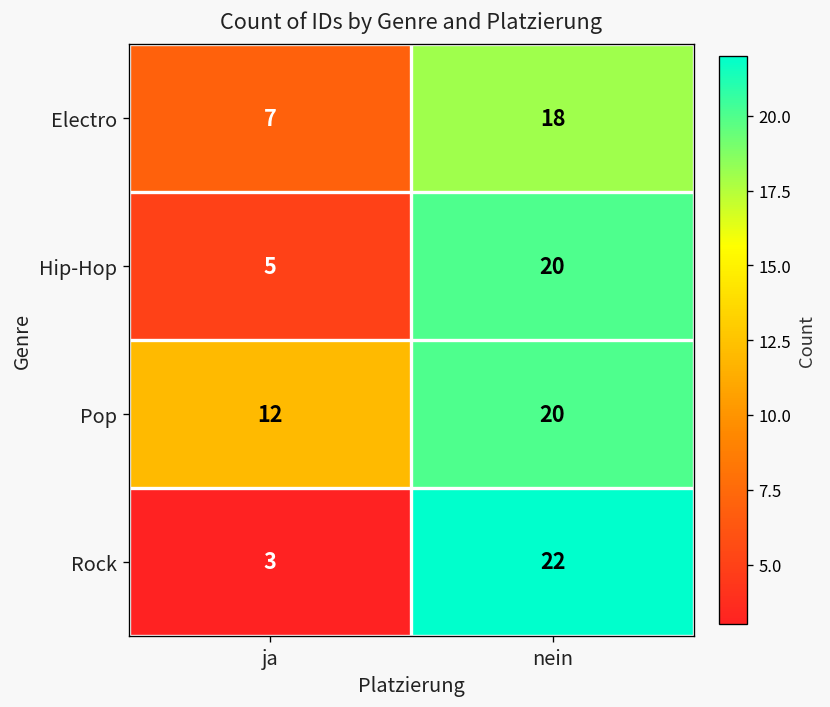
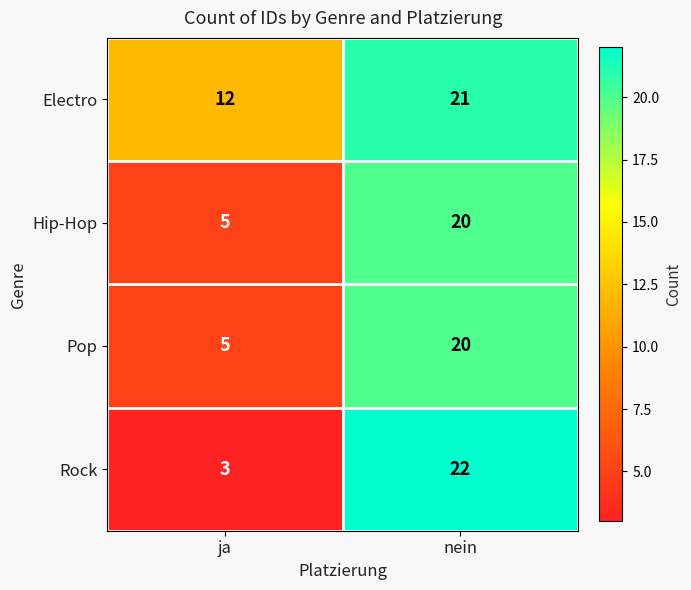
  {
    "Electro": {
-     "ja": 7,
-     "nein": 18
+     "ja": 12,
+     "nein": 21
    },
    "Hip-Hop": {
      "ja": 5,
      "nein": 20
    },
    "Pop": {
-     "ja": 12,
+     "ja": 5,
      "nein": 20
    },
    "Rock": {
      "ja": 3,
      "nein": 22
    }
  }
